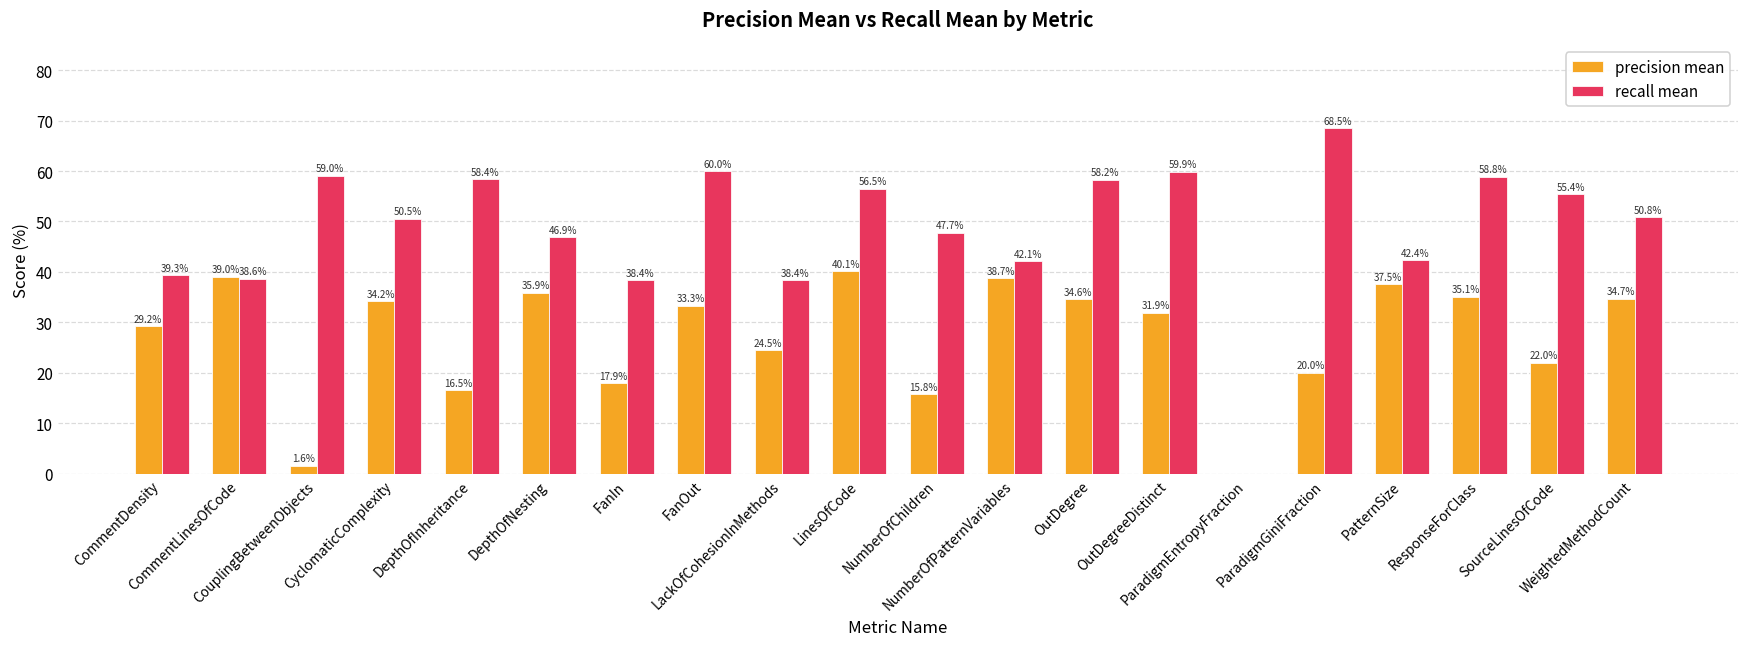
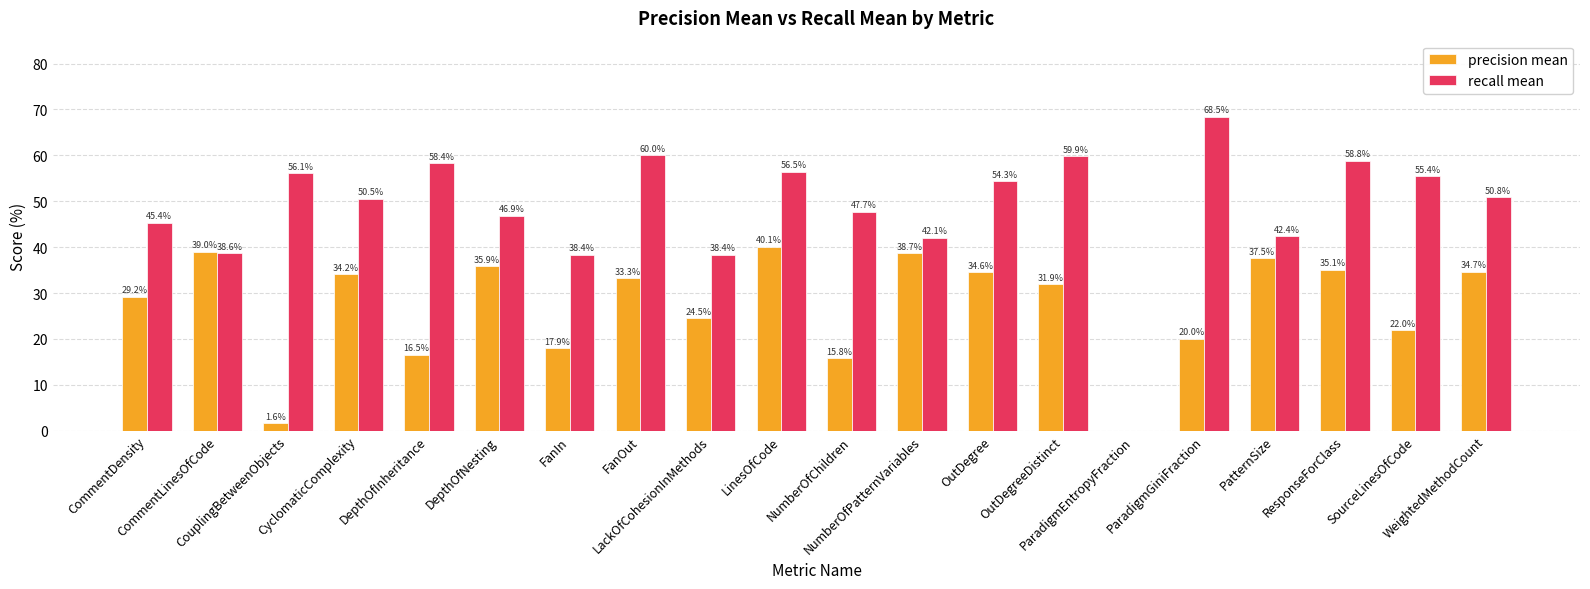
  {
    "precision mean": {
      "CommentDensity": "29.2%",
      "CommentLinesOfCode": "39.0%",
      "CouplingBetweenObjects": "1.6%",
      "CyclomaticComplexity": "34.2%",
      "DepthOfInheritance": "16.5%",
      "DepthOfNesting": "35.9%",
      "FanIn": "17.9%",
      "FanOut": "33.3%",
      "LackOfCohesionInMethods": "24.5%",
      "LinesOfCode": "40.1%",
      "NumberOfChildren": "15.8%",
      "NumberOfPatternVariables": "38.7%",
      "OutDegree": "34.6%",
      "OutDegreeDistinct": "31.9%",
      "ParadigmGiniFraction": "20.0%",
      "PatternSize": "37.5%",
      "ResponseForClass": "35.1%",
      "SourceLinesOfCode": "22.0%",
      "WeightedMethodCount": "34.7%"
    },
    "recall mean": {
-     "CommentDensity": "39.3%",
+     "CommentDensity": "45.4%",
      "CommentLinesOfCode": "38.6%",
-     "CouplingBetweenObjects": "59.0%",
+     "CouplingBetweenObjects": "56.1%",
      "CyclomaticComplexity": "50.5%",
      "DepthOfInheritance": "58.4%",
      "DepthOfNesting": "46.9%",
      "FanIn": "38.4%",
      "FanOut": "60.0%",
      "LackOfCohesionInMethods": "38.4%",
      "LinesOfCode": "56.5%",
      "NumberOfChildren": "47.7%",
      "NumberOfPatternVariables": "42.1%",
-     "OutDegree": "58.2%",
+     "OutDegree": "54.3%",
      "OutDegreeDistinct": "59.9%",
      "ParadigmGiniFraction": "68.5%",
      "PatternSize": "42.4%",
      "ResponseForClass": "58.8%",
      "SourceLinesOfCode": "55.4%",
      "WeightedMethodCount": "50.8%"
    }
  }
